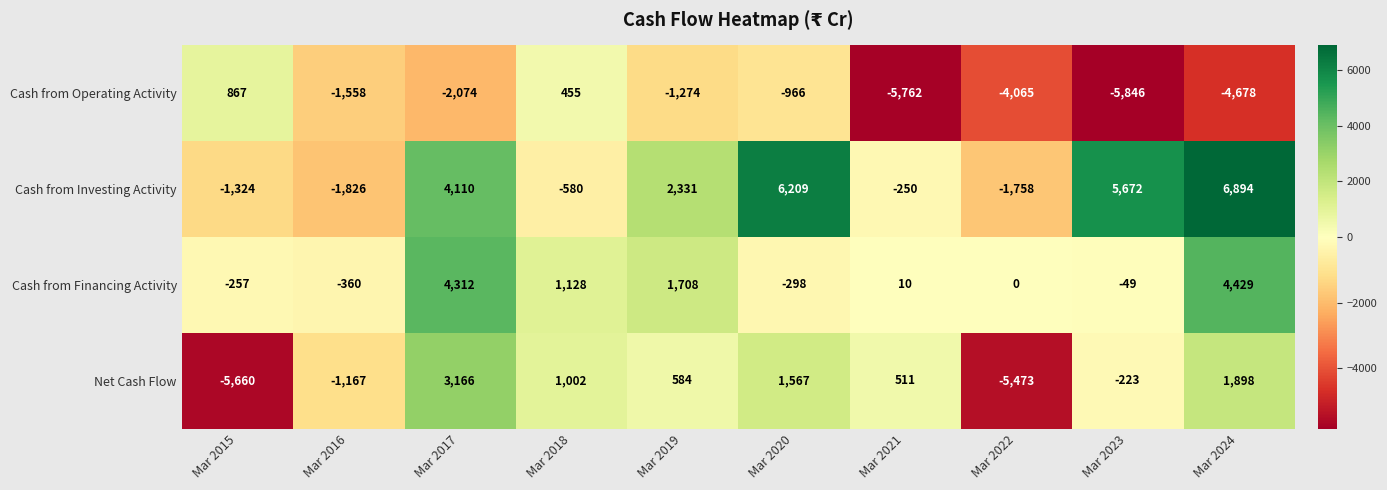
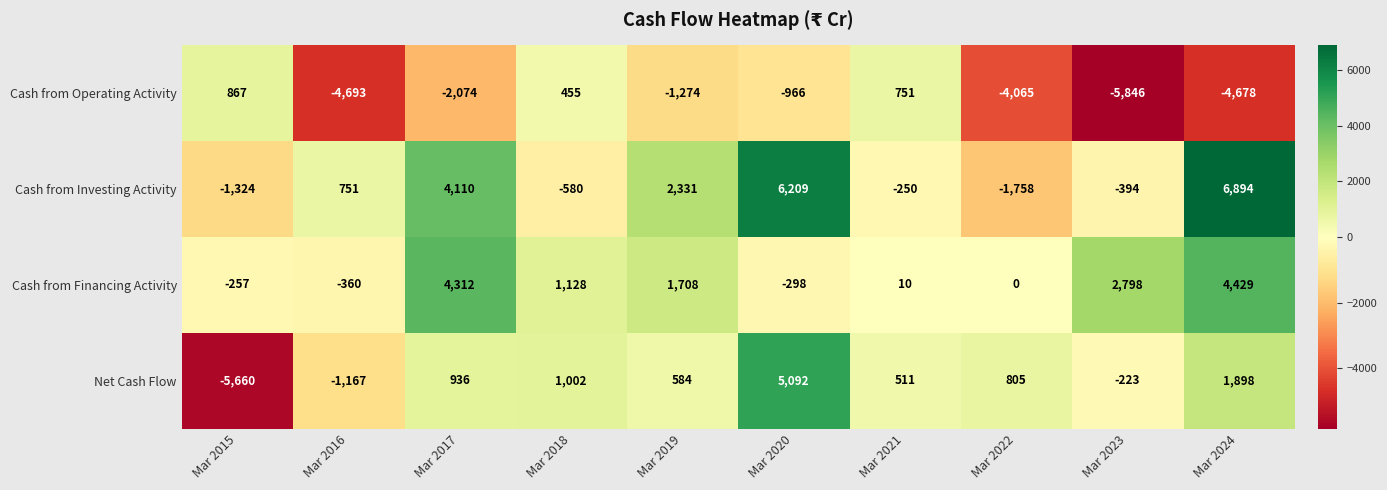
  {
    "Cash from Operating Activity": {
      "Mar 2015": "867",
-     "Mar 2016": "-1,558",
+     "Mar 2016": "-4,693",
      "Mar 2017": "-2,074",
      "Mar 2018": "455",
      "Mar 2019": "-1,274",
      "Mar 2020": "-966",
-     "Mar 2021": "-5,762",
+     "Mar 2021": "751",
      "Mar 2022": "-4,065",
      "Mar 2023": "-5,846",
      "Mar 2024": "-4,678"
    },
    "Cash from Investing Activity": {
      "Mar 2015": "-1,324",
-     "Mar 2016": "-1,826",
+     "Mar 2016": "751",
      "Mar 2017": "4,110",
      "Mar 2018": "-580",
      "Mar 2019": "2,331",
      "Mar 2020": "6,209",
      "Mar 2021": "-250",
      "Mar 2022": "-1,758",
-     "Mar 2023": "5,672",
+     "Mar 2023": "-394",
      "Mar 2024": "6,894"
    },
    "Cash from Financing Activity": {
      "Mar 2015": "-257",
      "Mar 2016": "-360",
      "Mar 2017": "4,312",
      "Mar 2018": "1,128",
      "Mar 2019": "1,708",
      "Mar 2020": "-298",
      "Mar 2021": "10",
      "Mar 2022": "0",
-     "Mar 2023": "-49",
+     "Mar 2023": "2,798",
      "Mar 2024": "4,429"
    },
    "Net Cash Flow": {
      "Mar 2015": "-5,660",
      "Mar 2016": "-1,167",
-     "Mar 2017": "3,166",
+     "Mar 2017": "936",
      "Mar 2018": "1,002",
      "Mar 2019": "584",
-     "Mar 2020": "1,567",
+     "Mar 2020": "5,092",
      "Mar 2021": "511",
-     "Mar 2022": "-5,473",
+     "Mar 2022": "805",
      "Mar 2023": "-223",
      "Mar 2024": "1,898"
    }
  }
